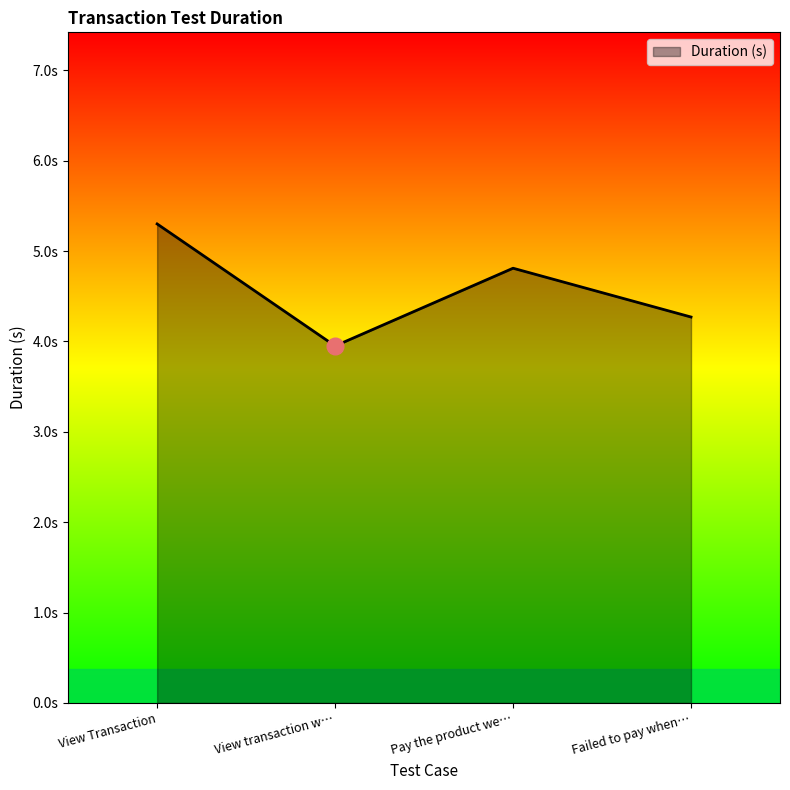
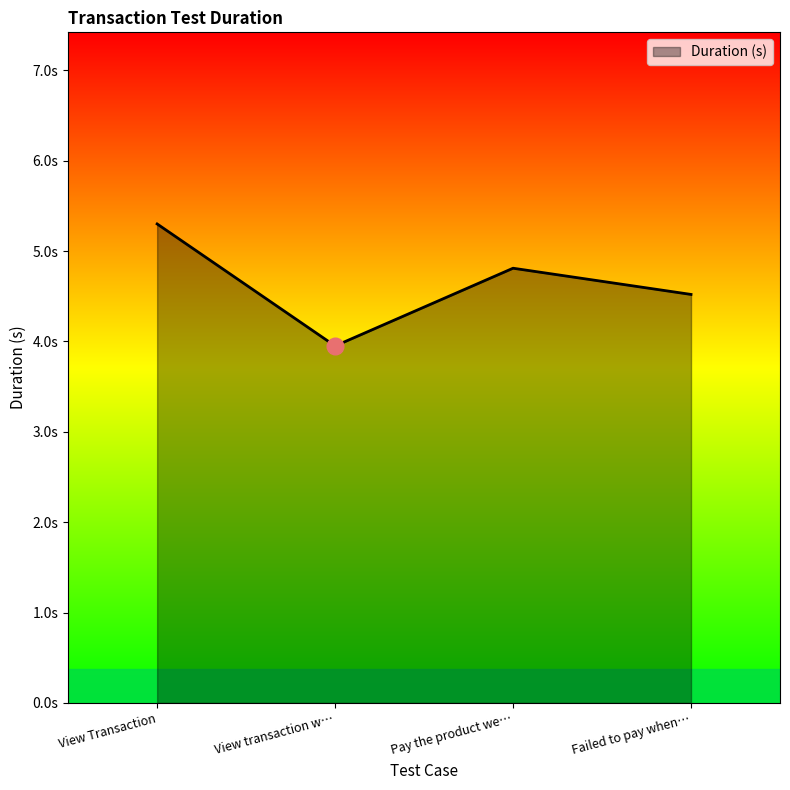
  {
    "Duration (s)": {
      "View Transaction": "5.3s",
      "Pay the product we…": "4.8s",
-     "Failed to pay when…": "4.3s"
+     "Failed to pay when…": "4.5s"
    }
  }
